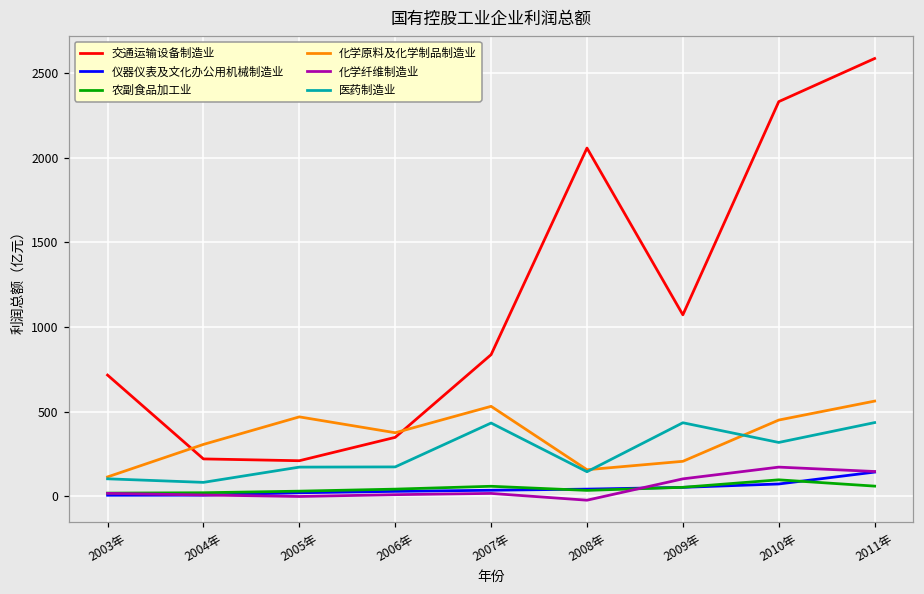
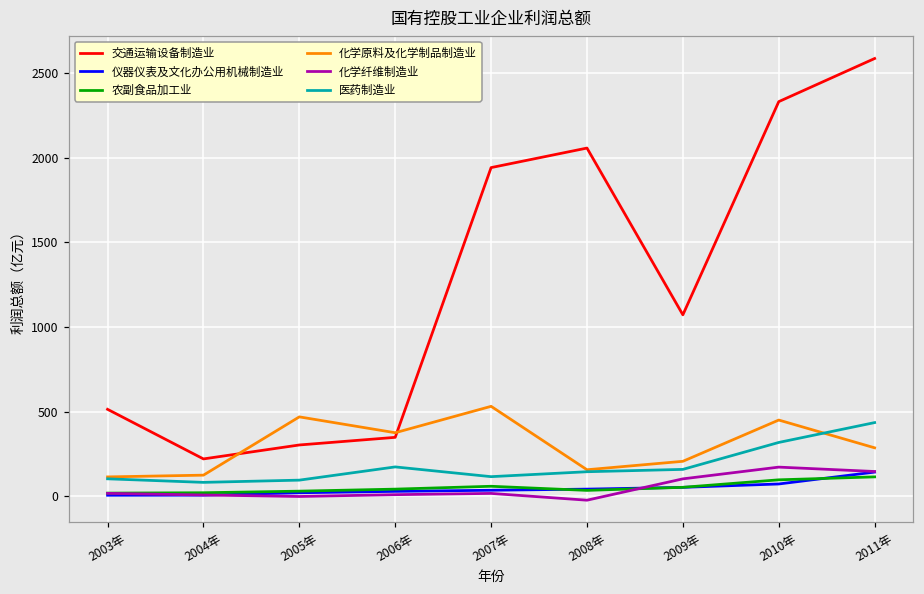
  {
    "交通运输设备制造业": {
-     "2003年": 720,
+     "2003年": 510,
      "2004年": 220,
-     "2005年": 210,
+     "2005年": 300,
      "2006年": 350,
-     "2007年": 840,
+     "2007年": 1940,
      "2008年": 2060,
      "2009年": 1070,
      "2010年": 2330,
      "2011年": 2590
    },
    "仪器仪表及文化办公用机械制造业": {
      "2007年": 30,
      "2010年": 70
    },
    "农副食品加工业": {
      "2007年": 60,
      "2010年": 100,
-     "2011年": 60
+     "2011年": 110
    },
    "化学原料及化学制品制造业": {
-     "2004年": 310,
+     "2004年": 120,
      "2005年": 470,
      "2006年": 370,
      "2007年": 530,
      "2009年": 210,
      "2010年": 450,
-     "2011年": 560
+     "2011年": 290
    },
    "化学纤维制造业": {
      "2005年": 0,
      "2006年": 10,
      "2007年": 20,
      "2008年": -20,
      "2009年": 100,
      "2010年": 170
    },
    "医药制造业": {
      "2004年": 80,
-     "2005年": 170,
+     "2005年": 90,
      "2006年": 170,
-     "2007年": 430,
-     "2009年": 430,
+     "2007年": 120,
+     "2009年": 160,
      "2010年": 320,
      "2011年": 430
    }
  }
